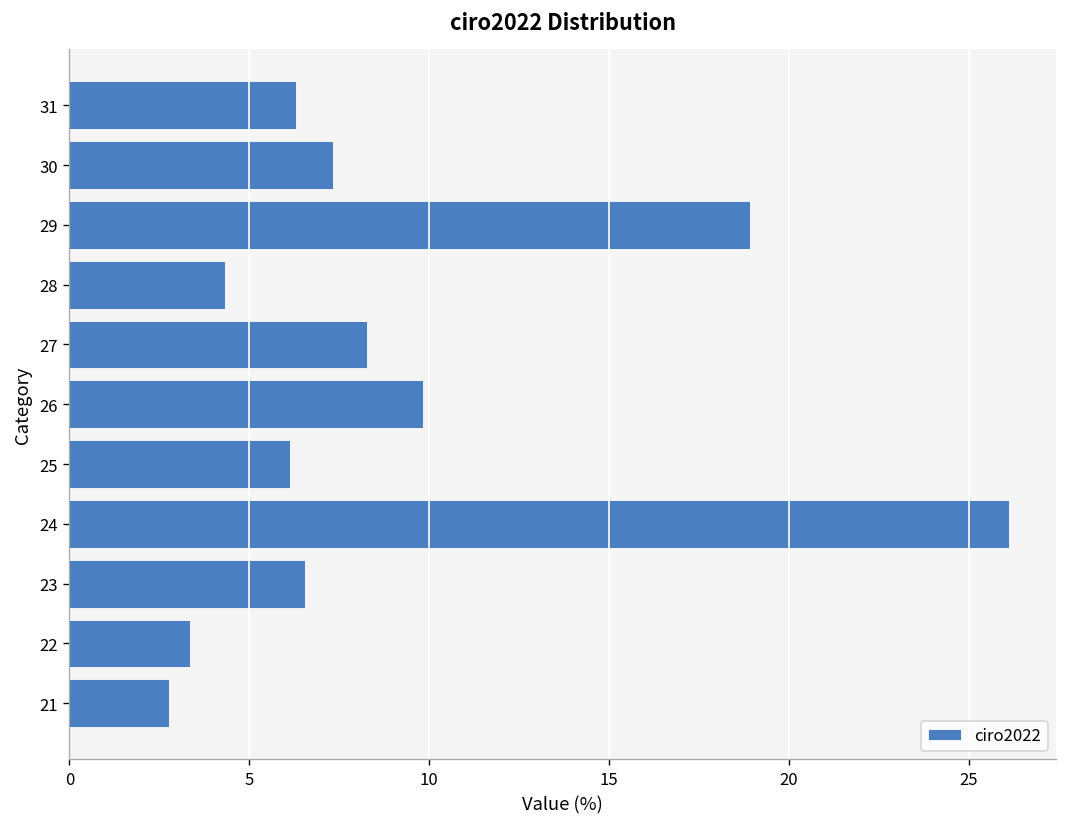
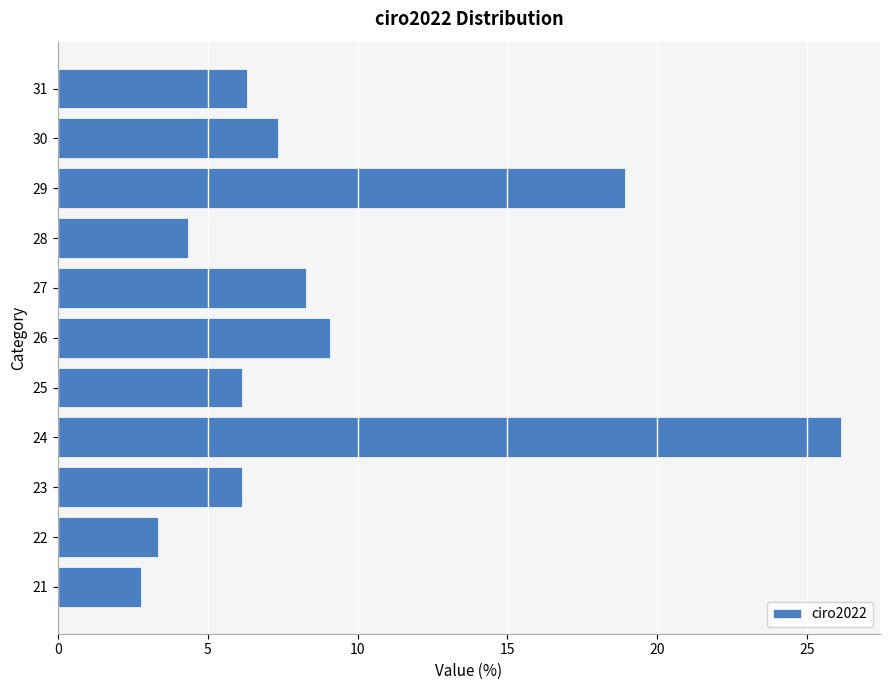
  {
    "31": 6.3,
    "30": 7.3,
    "29": 18.9,
    "28": 4.3,
    "27": 8.3,
-   "26": 9.8,
+   "26": 9.1,
    "25": 6.1,
    "24": 26.1,
-   "23": 6.6,
+   "23": 6.1,
    "22": 3.4,
    "21": 2.8
  }
